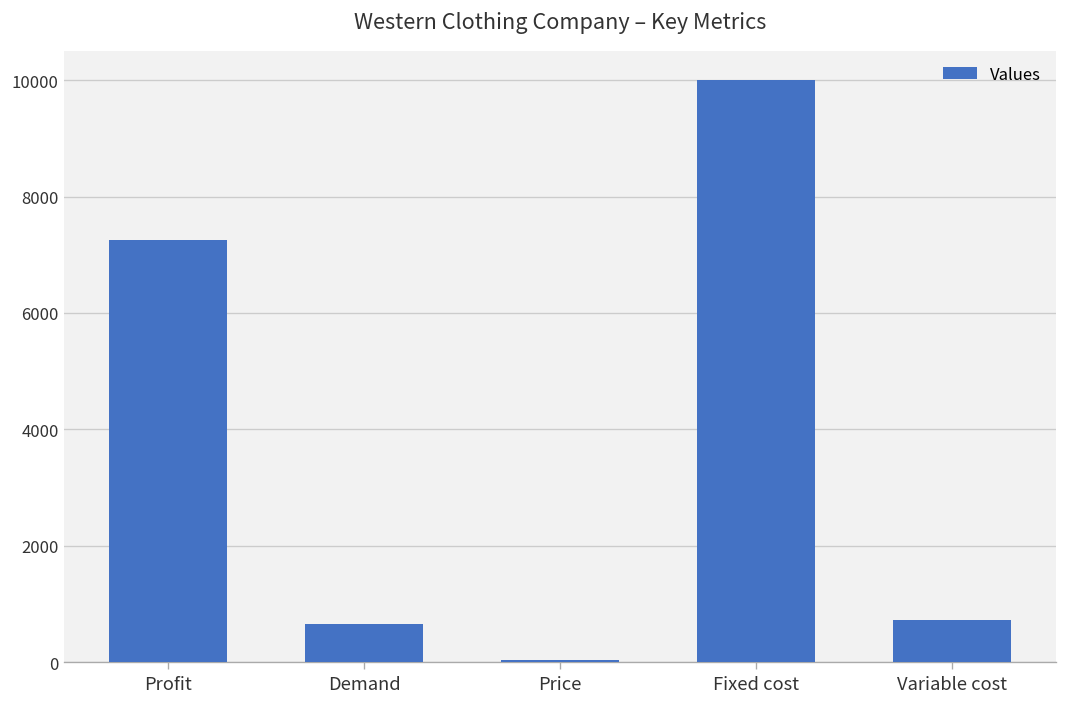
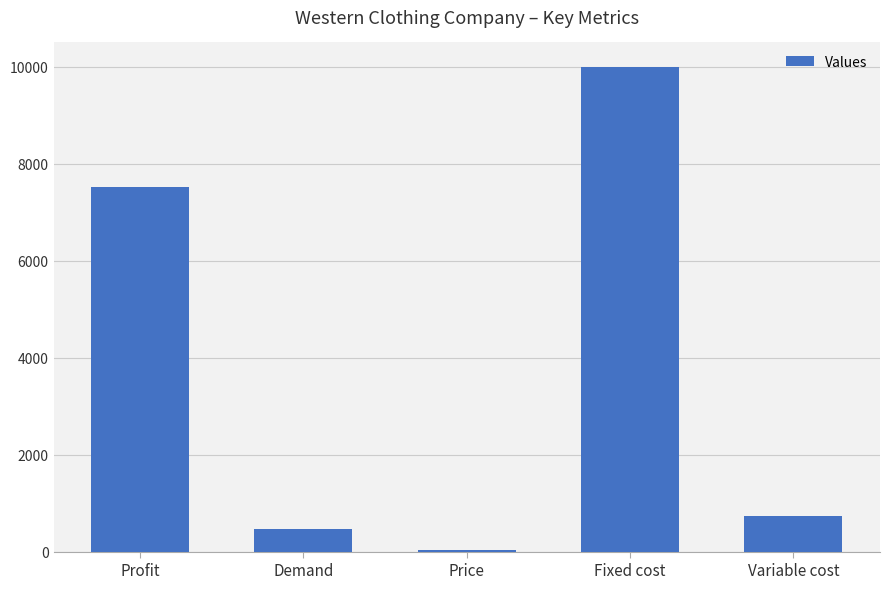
  {
-   "Profit": 7300,
-   "Demand": 700,
+   "Profit": 7500,
+   "Demand": 500,
    "Fixed cost": 10000,
    "Variable cost": 700
  }
